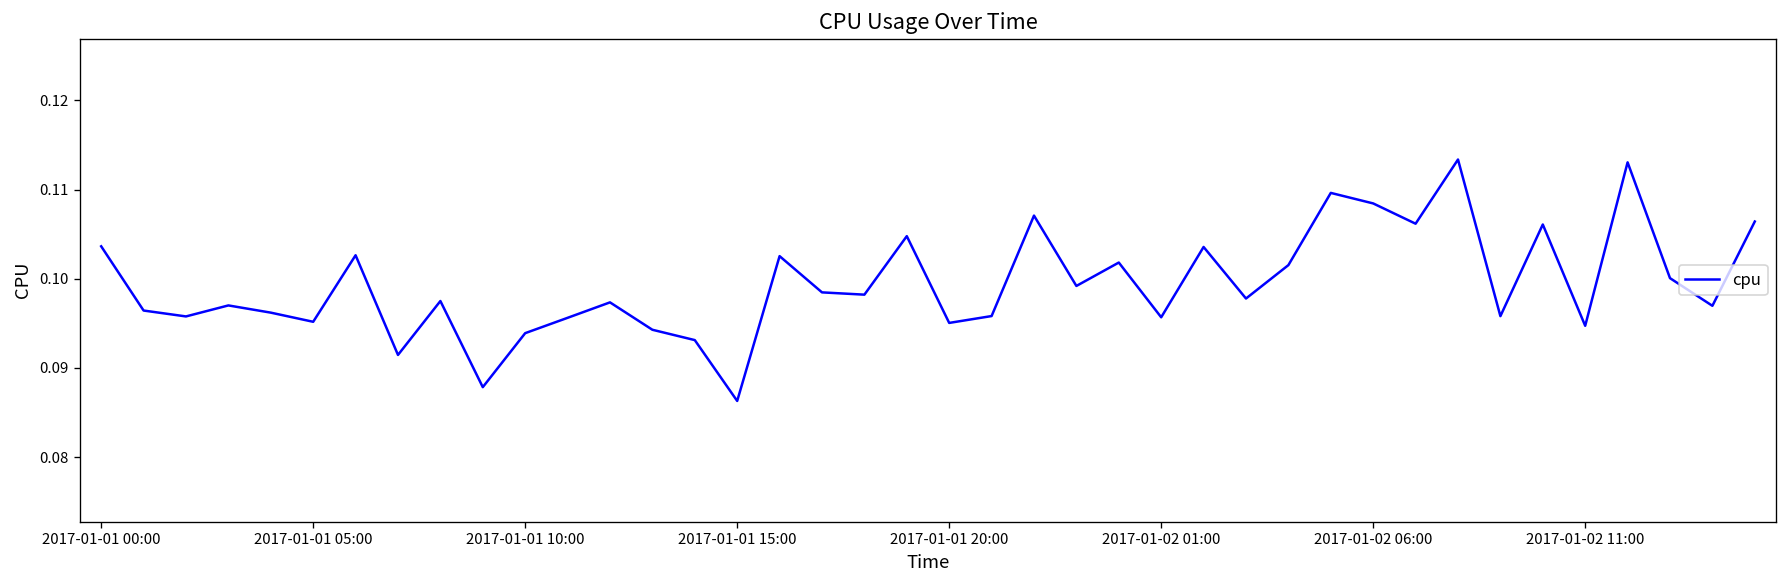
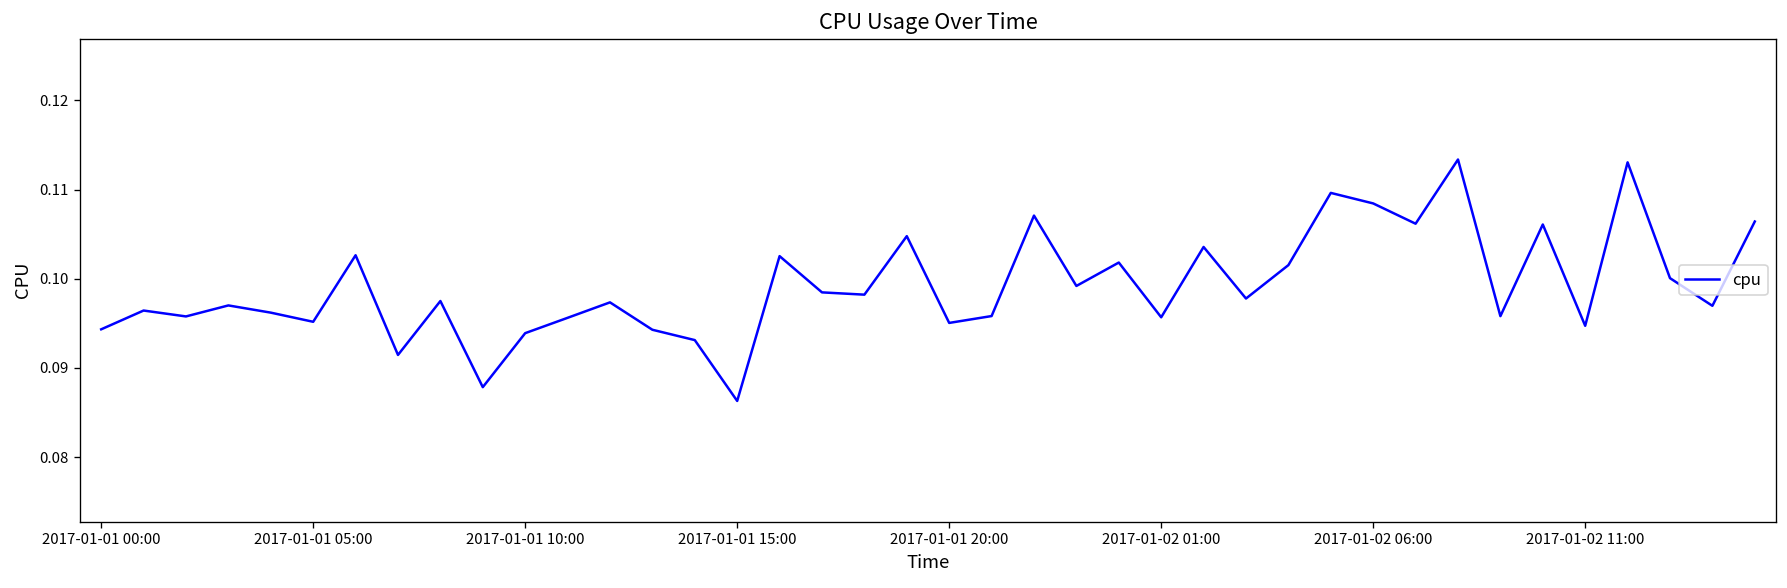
  {
-   "2017-01-01 00:00": 0.104,
+   "2017-01-01 00:00": 0.094,
    "2017-01-01 05:00": 0.095,
    "2017-01-01 10:00": 0.094,
    "2017-01-01 15:00": 0.086,
    "2017-01-01 20:00": 0.095,
    "2017-01-02 01:00": 0.096,
    "2017-01-02 06:00": 0.108,
    "2017-01-02 11:00": 0.095
  }
